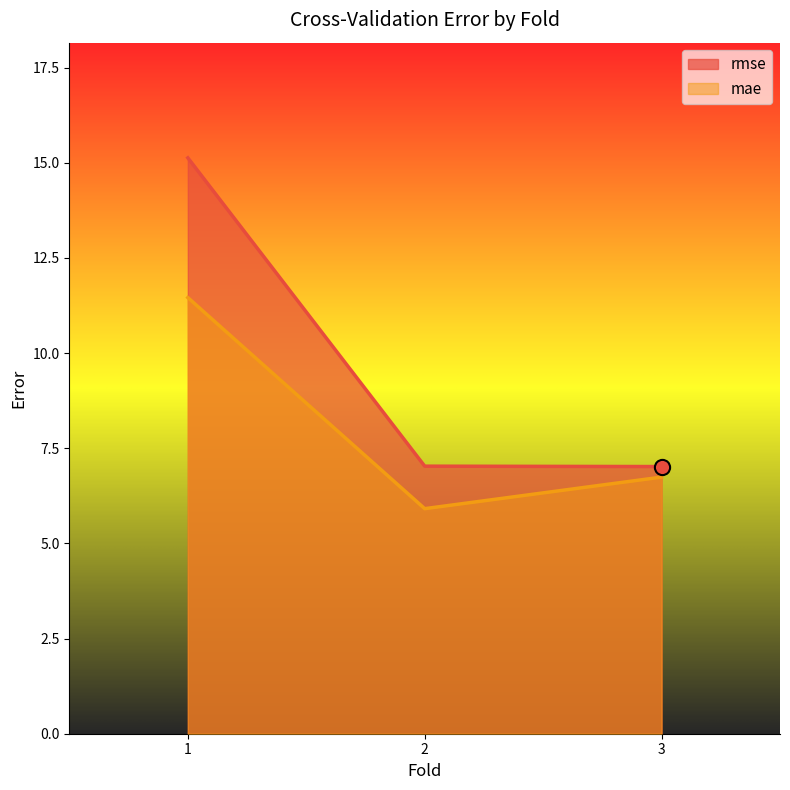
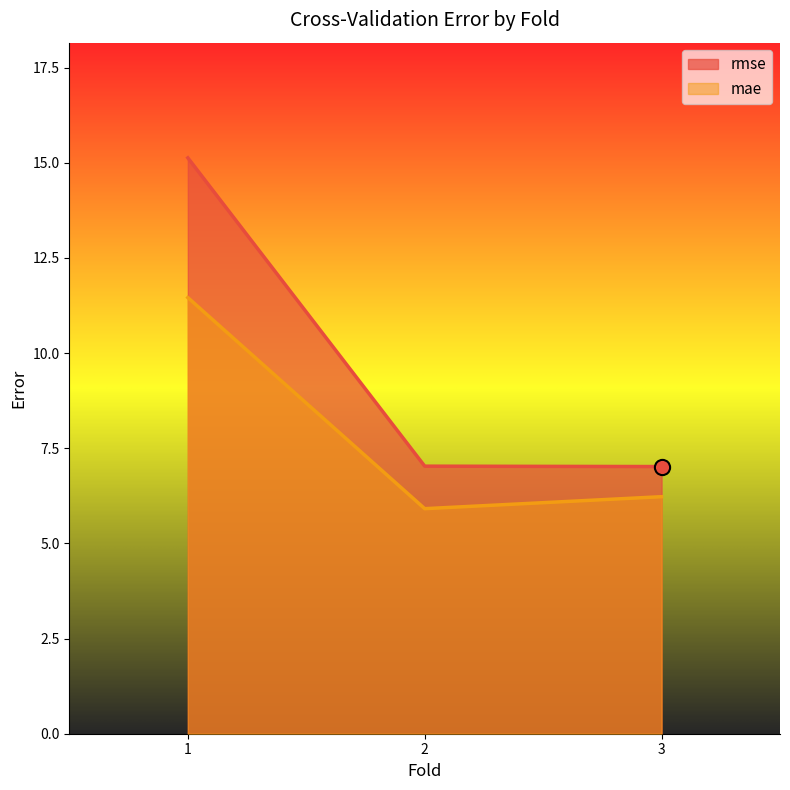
  {
    "mae": {
      "1": 11.5,
      "2": 5.9,
-     "3": 6.7
+     "3": 6.2
    }
  }
